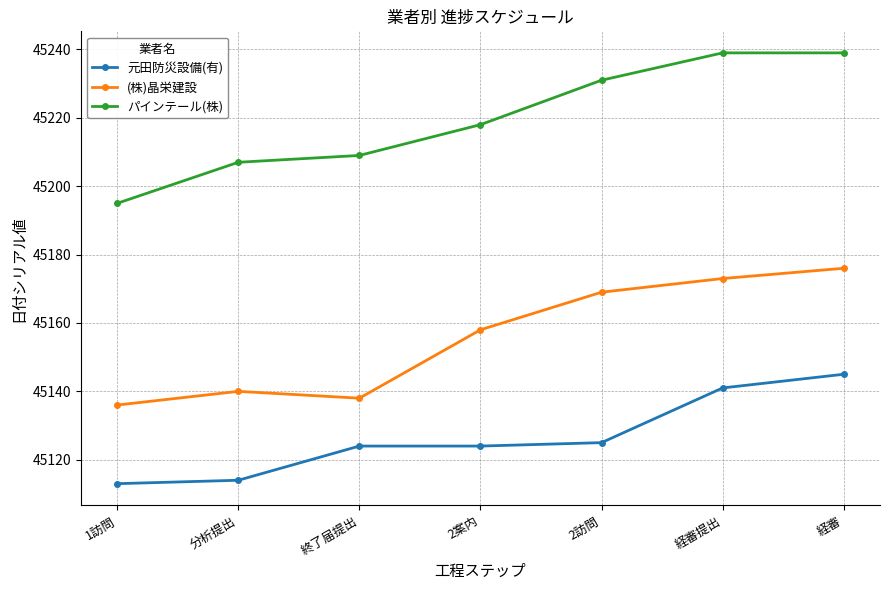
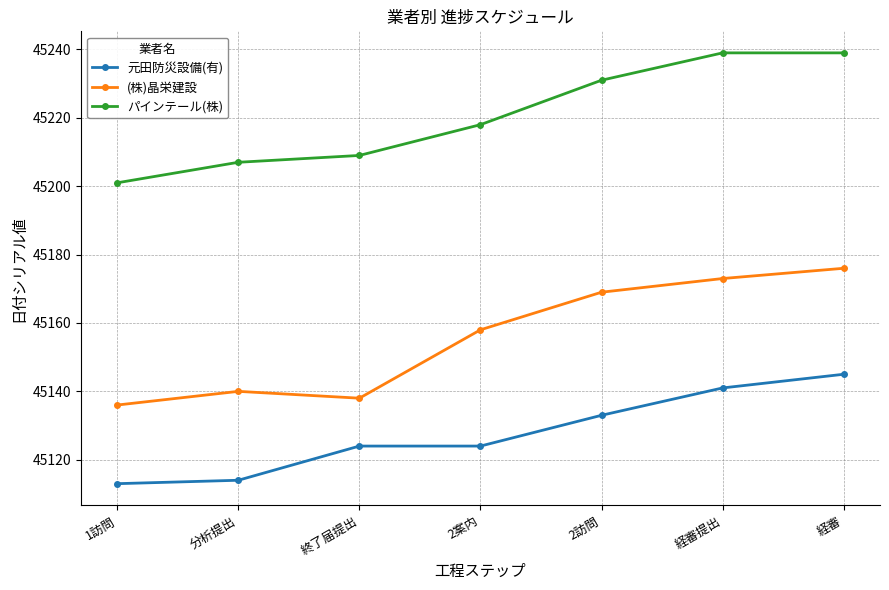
  {
    "元田防災設備(有)": {
      "1訪問": 45113,
      "分析提出": 45114,
      "終了届提出": 45124,
      "2案内": 45124,
-     "2訪問": 45125,
+     "2訪問": 45133,
      "経審提出": 45141,
      "経審": 45145
    },
    "(株)晶栄建設": {
      "1訪問": 45136,
      "分析提出": 45140,
      "終了届提出": 45138,
      "2案内": 45158,
      "2訪問": 45169,
      "経審提出": 45173,
      "経審": 45176
    },
    "パインテール(株)": {
-     "1訪問": 45195,
+     "1訪問": 45201,
      "分析提出": 45207,
      "終了届提出": 45209,
      "2案内": 45218,
      "2訪問": 45231,
      "経審提出": 45239,
      "経審": 45239
    }
  }
